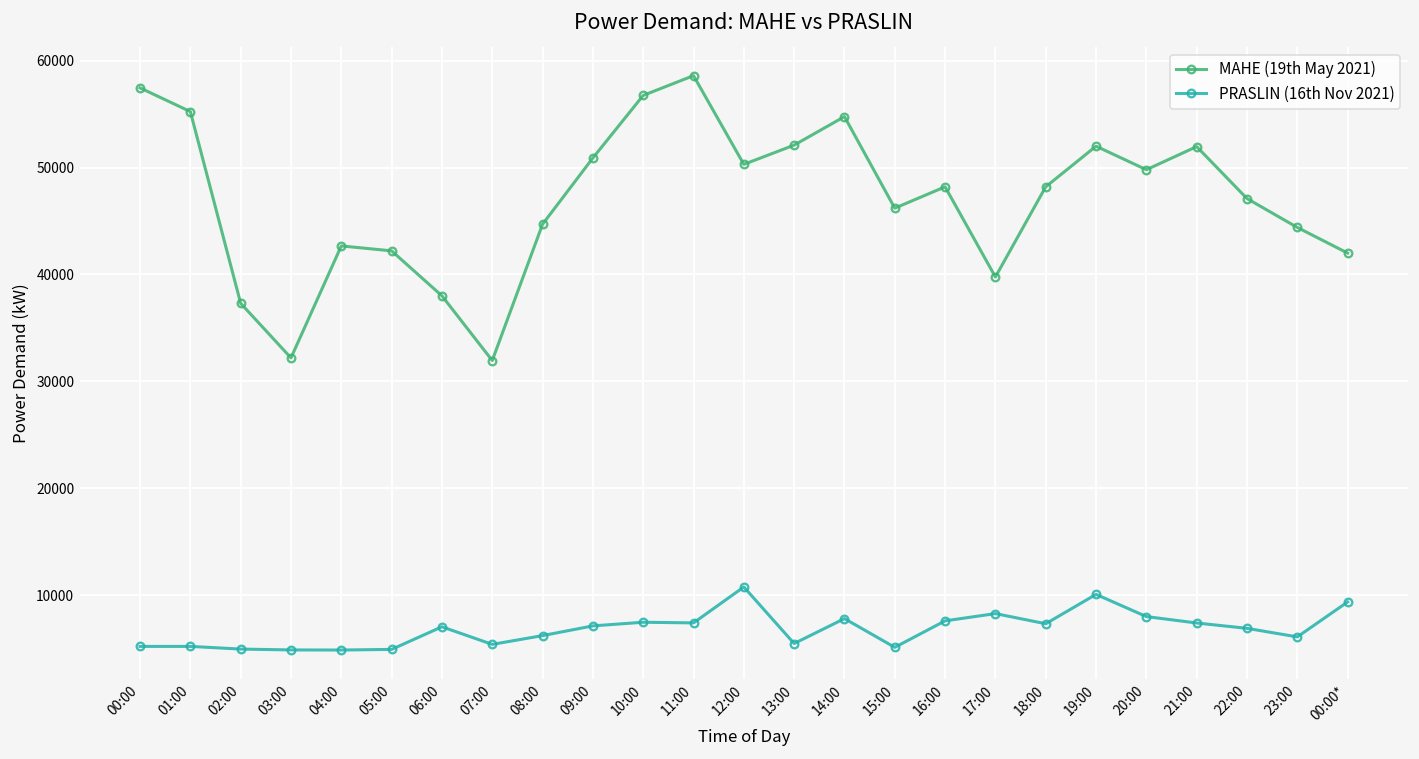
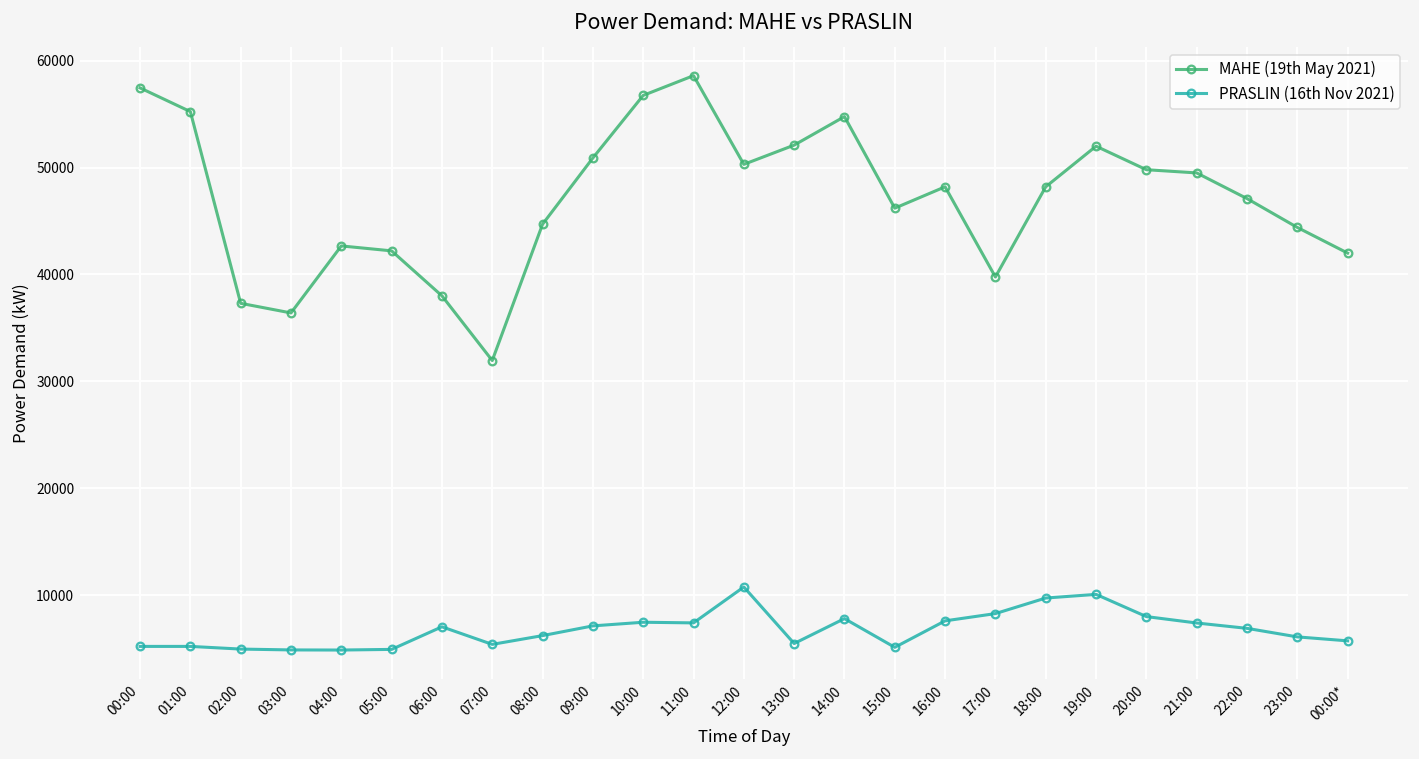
  {
    "MAHE (19th May 2021)": {
      "00:00": 57000,
      "01:00": 55000,
      "02:00": 37000,
-     "03:00": 32000,
+     "03:00": 36000,
      "04:00": 43000,
      "05:00": 42000,
      "06:00": 38000,
      "07:00": 32000,
      "08:00": 45000,
      "09:00": 51000,
      "10:00": 57000,
      "11:00": 59000,
      "12:00": 50000,
      "13:00": 52000,
      "14:00": 55000,
      "15:00": 46000,
      "16:00": 48000,
      "17:00": 40000,
      "18:00": 48000,
      "19:00": 52000,
      "20:00": 50000,
-     "21:00": 52000,
+     "21:00": 50000,
      "22:00": 47000,
      "23:00": 44000,
      "00:00*": 42000
    },
    "PRASLIN (16th Nov 2021)": {
      "00:00": 5000,
      "01:00": 5000,
      "02:00": 5000,
      "03:00": 5000,
      "04:00": 5000,
      "05:00": 5000,
      "06:00": 7000,
      "07:00": 5000,
      "08:00": 6000,
      "09:00": 7000,
      "10:00": 7000,
      "11:00": 7000,
      "12:00": 11000,
      "13:00": 5000,
      "14:00": 8000,
      "15:00": 5000,
      "16:00": 8000,
      "17:00": 8000,
-     "18:00": 7000,
+     "18:00": 10000,
      "19:00": 10000,
      "20:00": 8000,
      "21:00": 7000,
      "22:00": 7000,
      "23:00": 6000,
-     "00:00*": 9000
+     "00:00*": 6000
    }
  }
